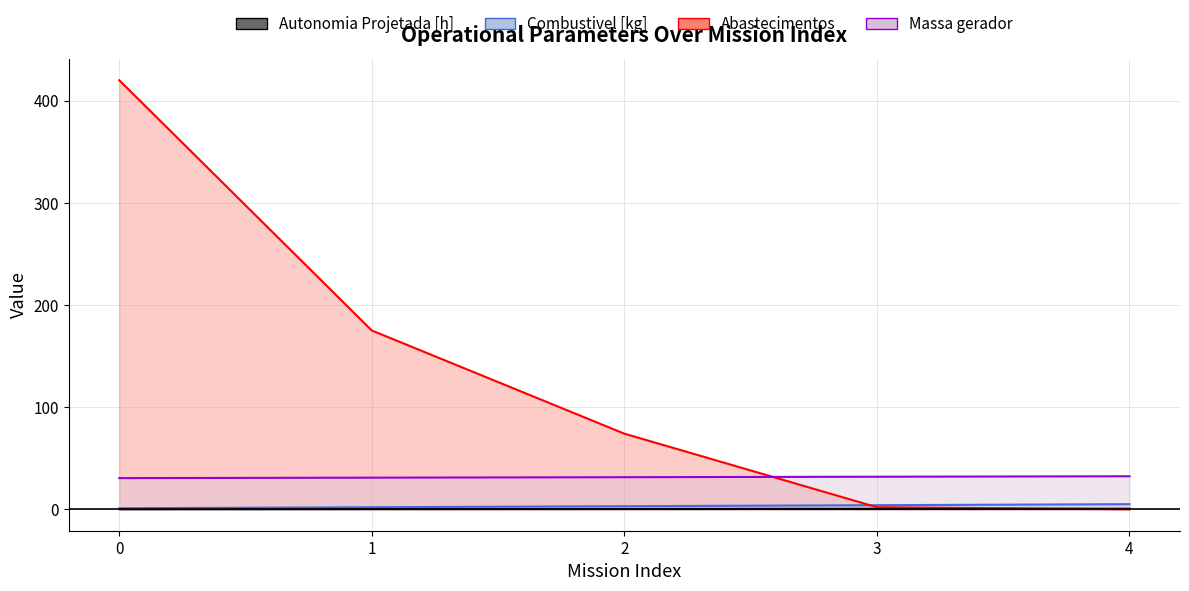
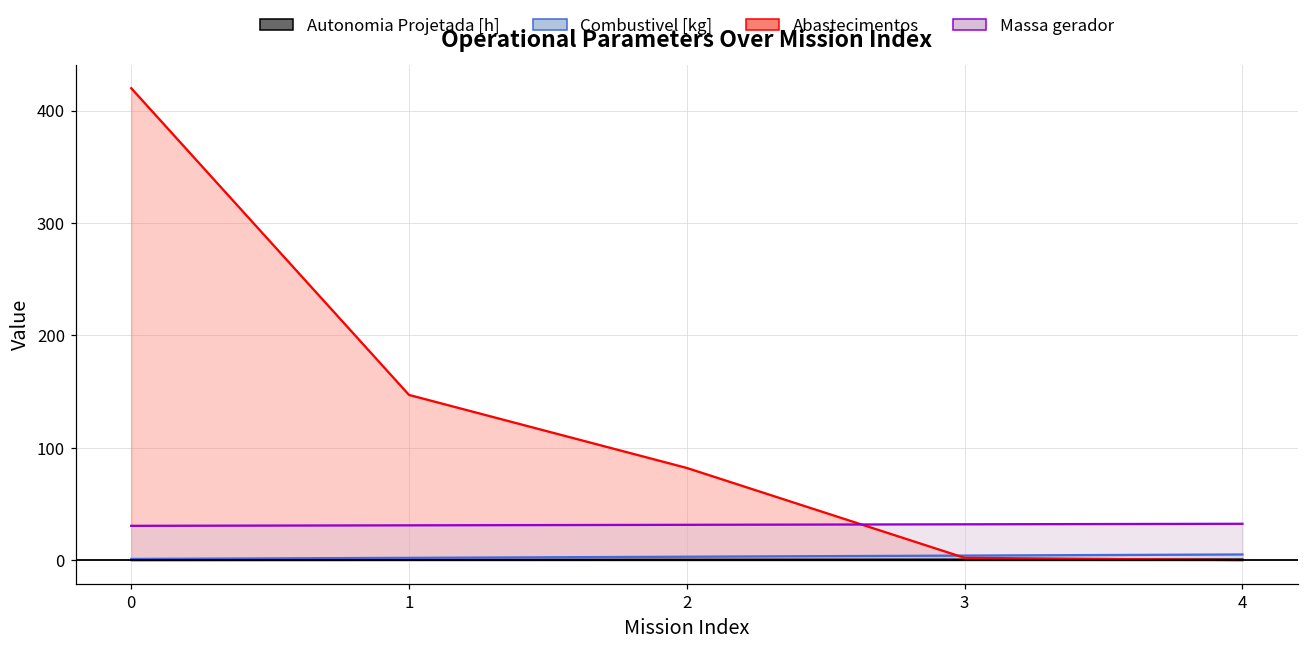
  {
    "Autonomia Projetada [h]": {
      "2": 0
    },
    "Abastecimentos": {
      "0": 420,
-     "1": 175,
-     "2": 74
+     "1": 147,
+     "2": 82
    }
  }
